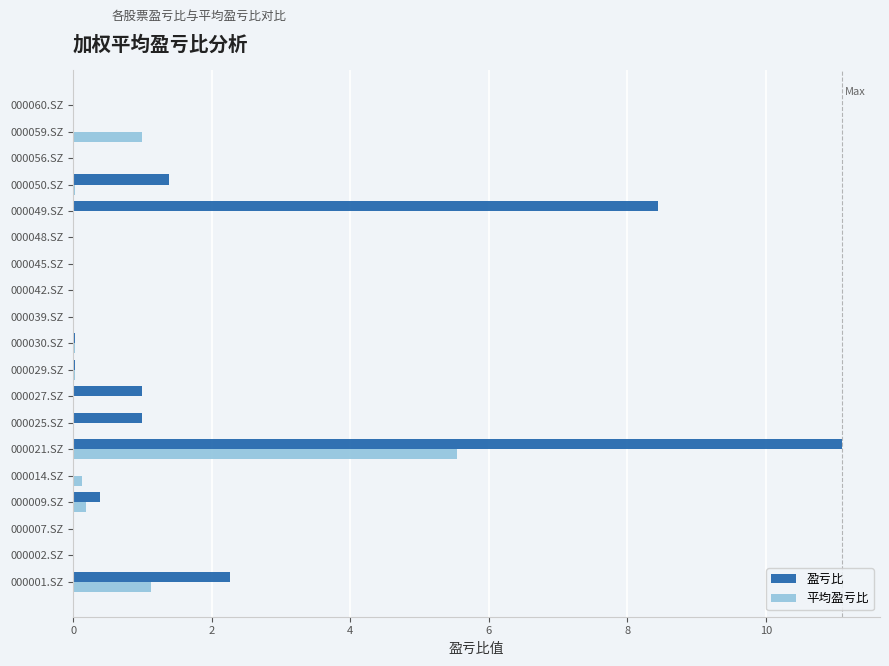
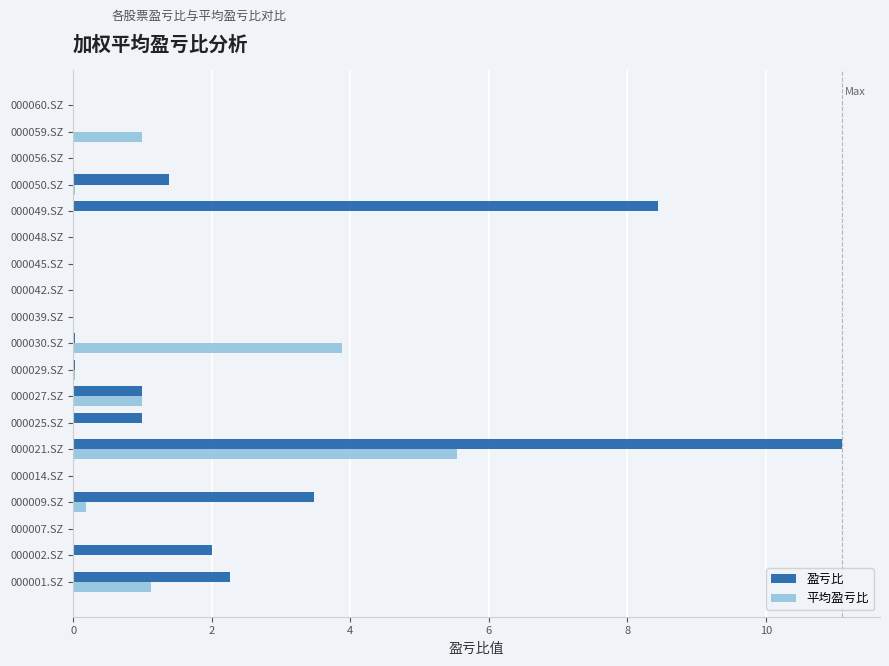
  {
    "盈亏比": {
      "000060.SZ": 0.0,
      "000059.SZ": 0.0,
      "000056.SZ": 0.0,
      "000050.SZ": 1.4,
      "000049.SZ": 8.4,
      "000048.SZ": 0.0,
      "000042.SZ": 0.0,
      "000027.SZ": 1.0,
      "000025.SZ": 1.0,
      "000021.SZ": 11.1,
-     "000009.SZ": 0.4,
-     "000002.SZ": 0,
+     "000009.SZ": 3.5,
+     "000002.SZ": 2,
      "000001.SZ": 2.3
    },
    "平均盈亏比": {
      "000060.SZ": 0.0,
      "000059.SZ": 1.0,
      "000056.SZ": 0.0,
      "000048.SZ": 0.0,
      "000042.SZ": 0.0,
-     "000030.SZ": 0.0,
-     "000027.SZ": 0,
+     "000030.SZ": 3.9,
+     "000027.SZ": 1,
      "000025.SZ": 0.0,
      "000021.SZ": 5.5,
-     "000014.SZ": 0.1,
+     "000014.SZ": 0.0,
      "000009.SZ": 0.2,
      "000002.SZ": 0.0,
      "000001.SZ": 1.1
    }
  }
